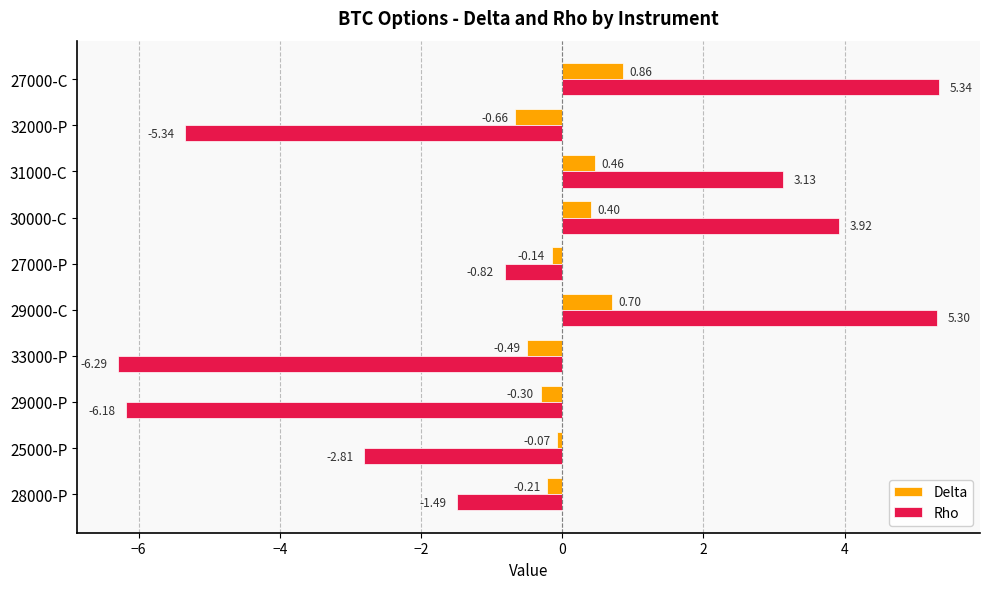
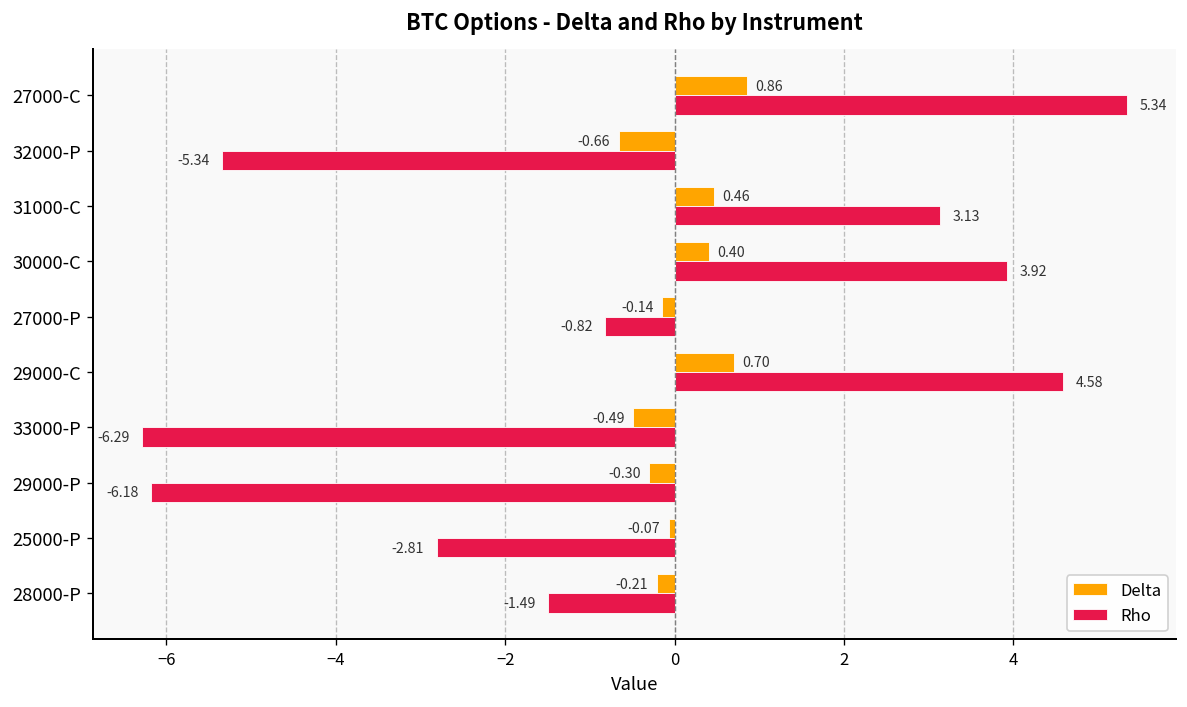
  {
    "Delta": {
      "27000-C": 0.86,
      "32000-P": -0.66,
      "31000-C": 0.46,
      "30000-C": 0.40,
      "27000-P": -0.14,
      "29000-C": 0.70,
      "33000-P": -0.49,
      "29000-P": -0.30,
      "25000-P": -0.07,
      "28000-P": -0.21
    },
    "Rho": {
      "27000-C": 5.34,
      "32000-P": -5.34,
      "31000-C": 3.13,
      "30000-C": 3.92,
      "27000-P": -0.82,
-     "29000-C": 5.30,
+     "29000-C": 4.58,
      "33000-P": -6.29,
      "29000-P": -6.18,
      "25000-P": -2.81,
      "28000-P": -1.49
    }
  }
